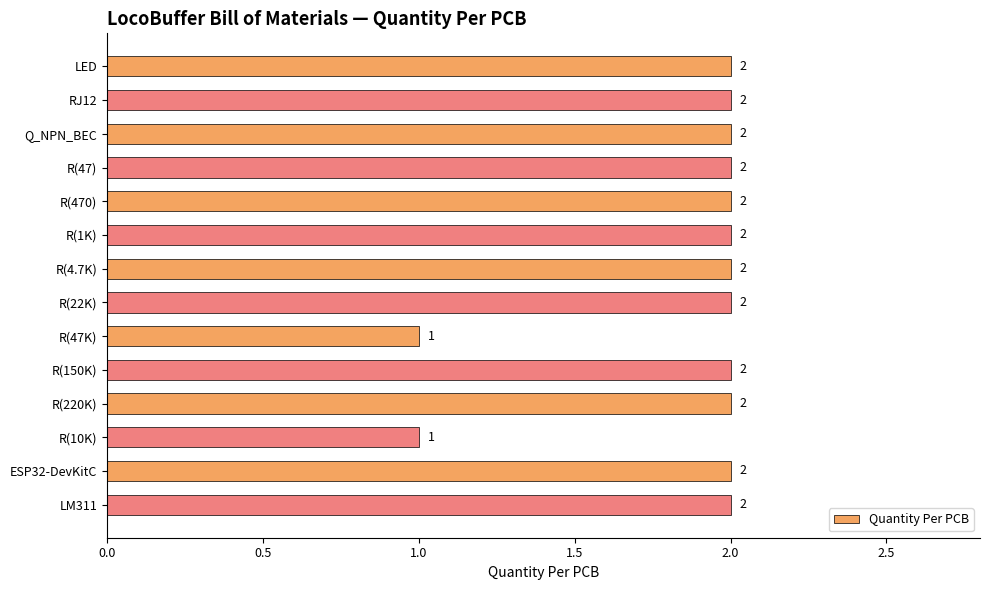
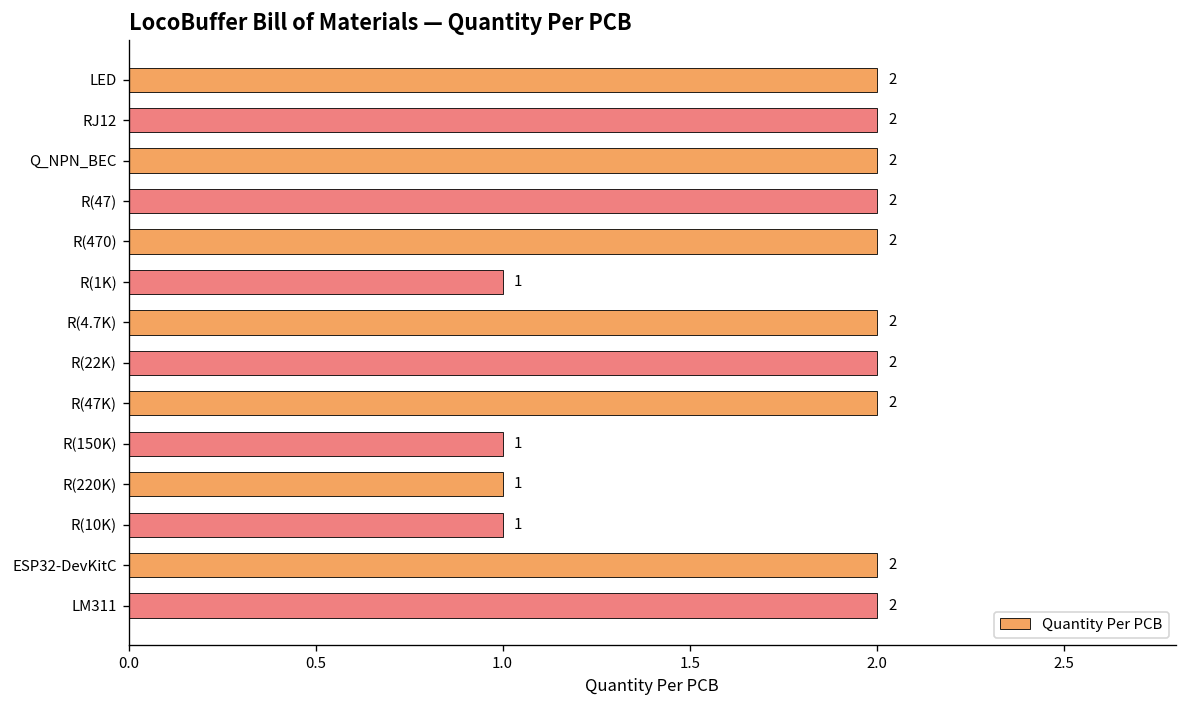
  {
    "LED": 2,
    "RJ12": 2,
    "Q_NPN_BEC": 2,
    "R(47)": 2,
    "R(470)": 2,
-   "R(1K)": 2,
+   "R(1K)": 1,
    "R(4.7K)": 2,
    "R(22K)": 2,
-   "R(47K)": 1,
-   "R(150K)": 2,
-   "R(220K)": 2,
+   "R(47K)": 2,
+   "R(150K)": 1,
+   "R(220K)": 1,
    "R(10K)": 1,
    "ESP32-DevKitC": 2,
    "LM311": 2
  }
